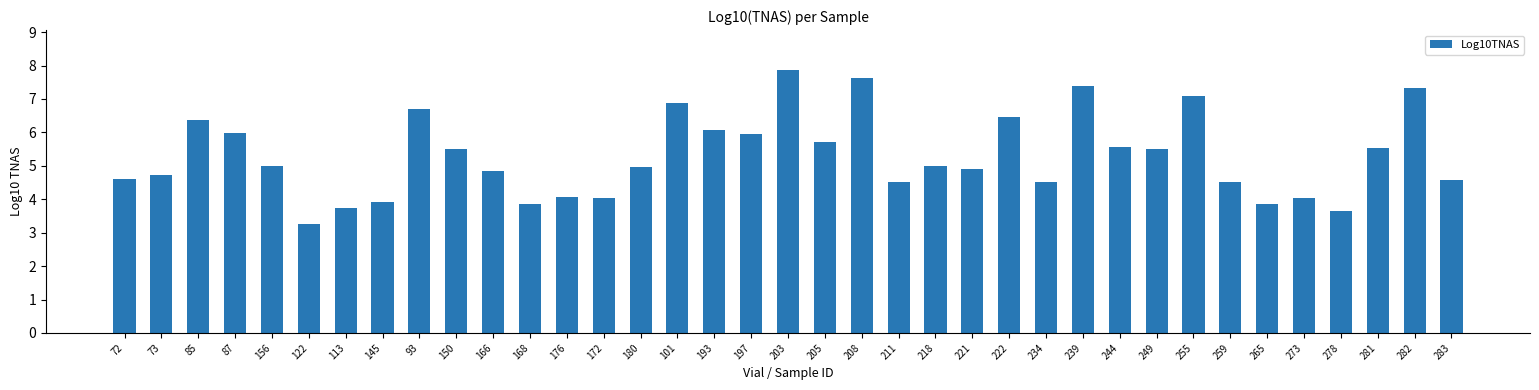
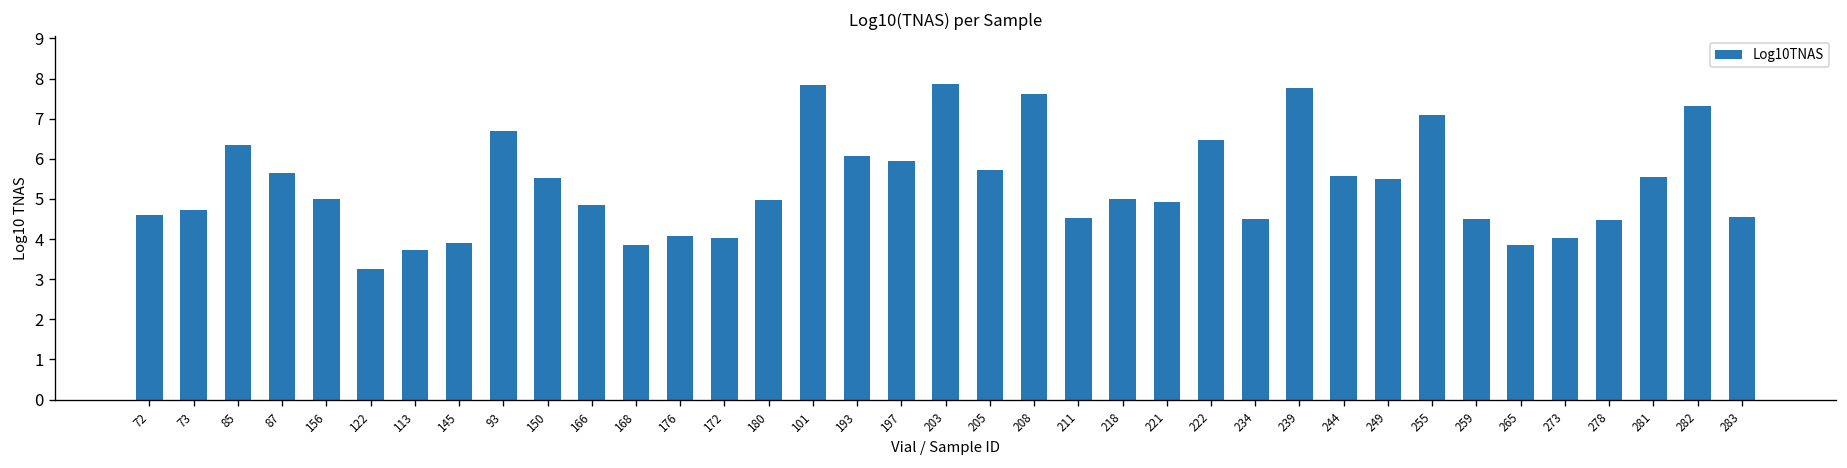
  {
    "72": 4.6,
    "73": 4.7,
    "85": 6.4,
-   "87": 6.0,
+   "87": 5.6,
    "156": 5.0,
    "122": 3.3,
    "113": 3.7,
    "145": 3.9,
    "93": 6.7,
    "150": 5.5,
    "166": 4.9,
    "168": 3.9,
    "176": 4.1,
    "172": 4.0,
    "180": 5.0,
-   "101": 6.9,
+   "101": 7.8,
    "193": 6.1,
    "197": 6.0,
    "203": 7.9,
    "205": 5.7,
    "208": 7.6,
    "211": 4.5,
    "218": 5.0,
    "221": 4.9,
    "222": 6.5,
    "234": 4.5,
-   "239": 7.4,
+   "239": 7.8,
    "244": 5.6,
    "249": 5.5,
    "255": 7.1,
    "259": 4.5,
    "265": 3.9,
    "273": 4.0,
-   "278": 3.7,
+   "278": 4.5,
    "281": 5.5,
    "282": 7.3,
    "283": 4.6
  }
